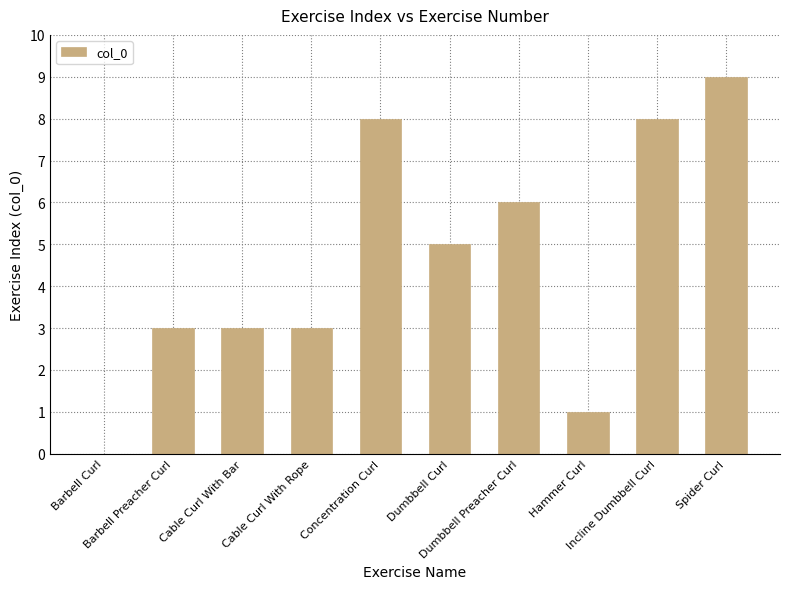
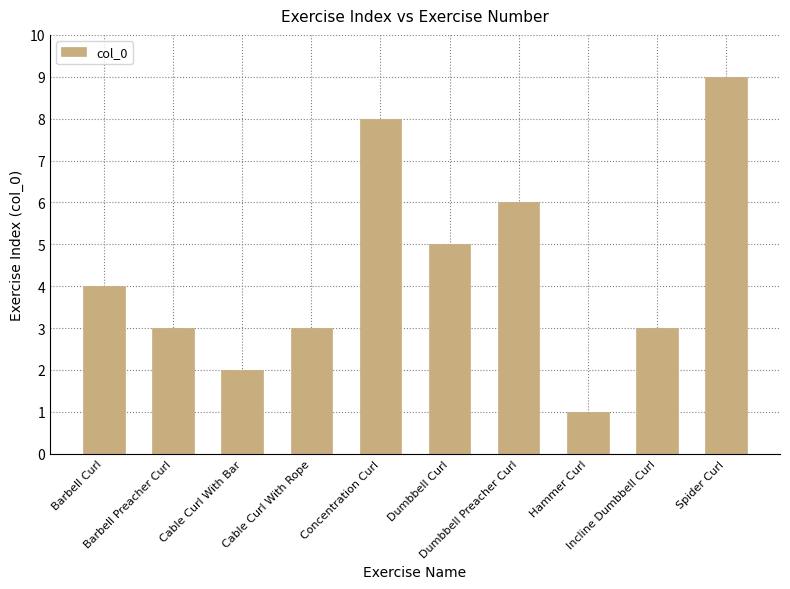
  {
-   "Barbell Curl": 0,
+   "Barbell Curl": 4,
    "Barbell Preacher Curl": 3,
-   "Cable Curl With Bar": 3,
+   "Cable Curl With Bar": 2,
    "Cable Curl With Rope": 3,
    "Concentration Curl": 8,
    "Dumbbell Curl": 5,
    "Dumbbell Preacher Curl": 6,
    "Hammer Curl": 1,
-   "Incline Dumbbell Curl": 8,
+   "Incline Dumbbell Curl": 3,
    "Spider Curl": 9
  }
